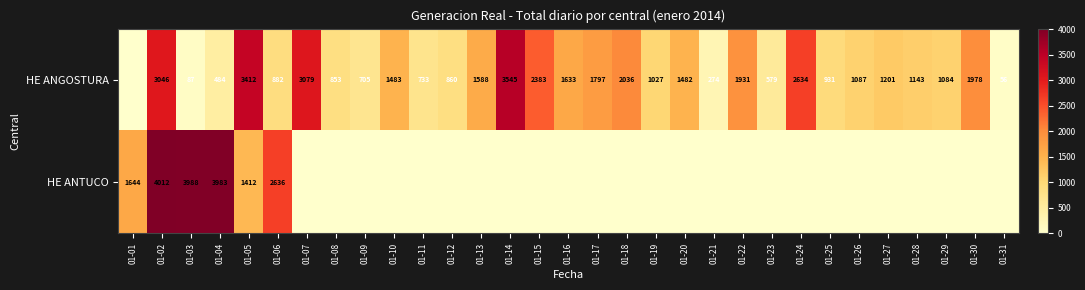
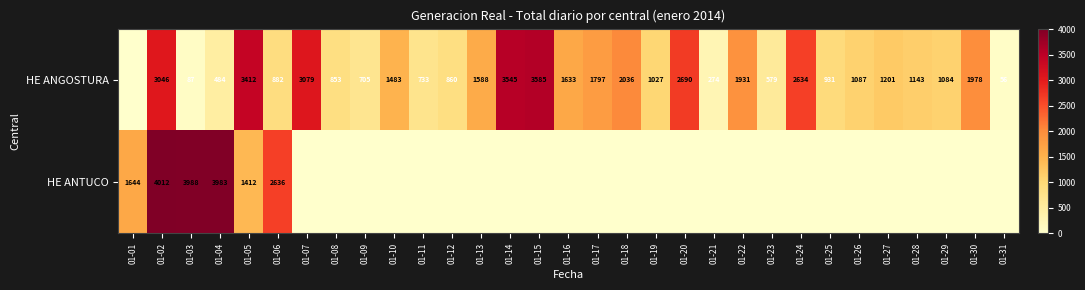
  {
    "HE ANGOSTURA": {
      "01-02": 3046,
      "01-03": 87,
      "01-04": 484,
      "01-05": 3412,
      "01-06": 882,
      "01-07": 3079,
      "01-08": 853,
      "01-09": 705,
      "01-10": 1483,
      "01-11": 733,
      "01-12": 860,
      "01-13": 1588,
      "01-14": 3545,
-     "01-15": 2383,
+     "01-15": 3585,
      "01-16": 1633,
      "01-17": 1797,
      "01-18": 2036,
      "01-19": 1027,
-     "01-20": 1482,
+     "01-20": 2690,
      "01-21": 274,
      "01-22": 1931,
      "01-23": 579,
      "01-24": 2634,
      "01-25": 931,
      "01-26": 1087,
      "01-27": 1201,
      "01-28": 1143,
      "01-29": 1084,
      "01-30": 1978,
      "01-31": 56
    },
    "HE ANTUCO": {
      "01-01": 1644,
      "01-02": 4012,
      "01-03": 3988,
      "01-04": 3983,
      "01-05": 1412,
      "01-06": 2636
    }
  }
